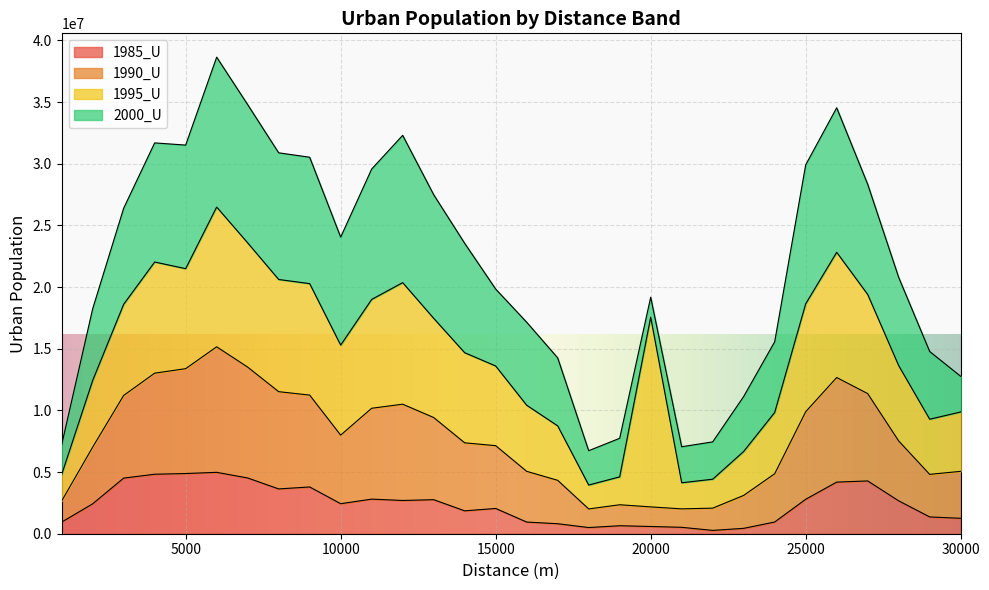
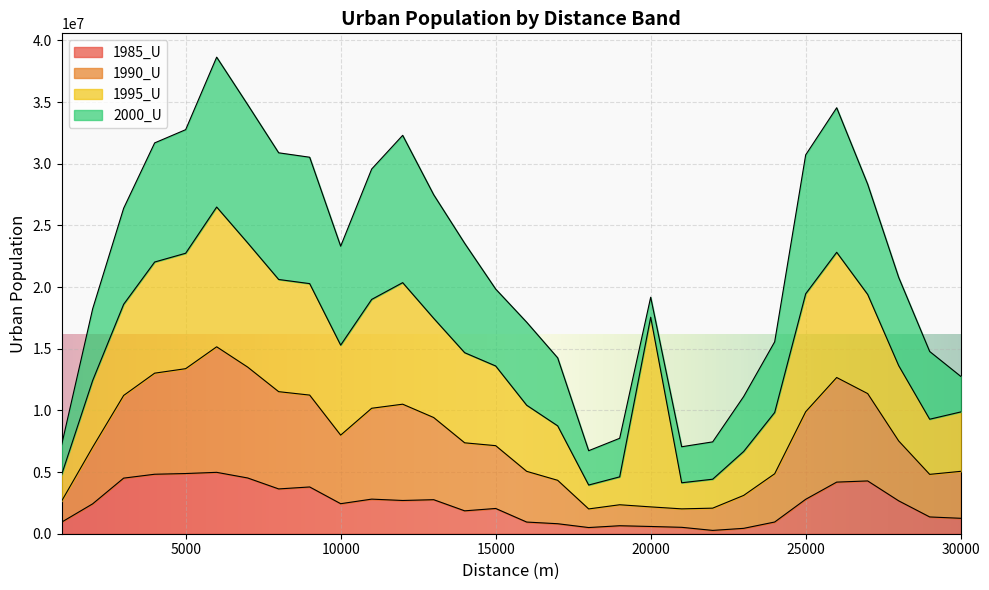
  {
    "1995_U": {
-     "5000": 8100000,
+     "5000": 9400000,
      "10000": 7300000,
      "15000": 6500000,
      "20000": 15400000,
-     "25000": 8800000,
+     "25000": 9600000,
      "30000": 4800000
    },
    "2000_U": {
      "5000": 10000000,
-     "10000": 8800000,
+     "10000": 8000000,
      "15000": 6200000,
      "20000": 1600000,
      "25000": 11300000,
      "30000": 2900000
    }
  }
